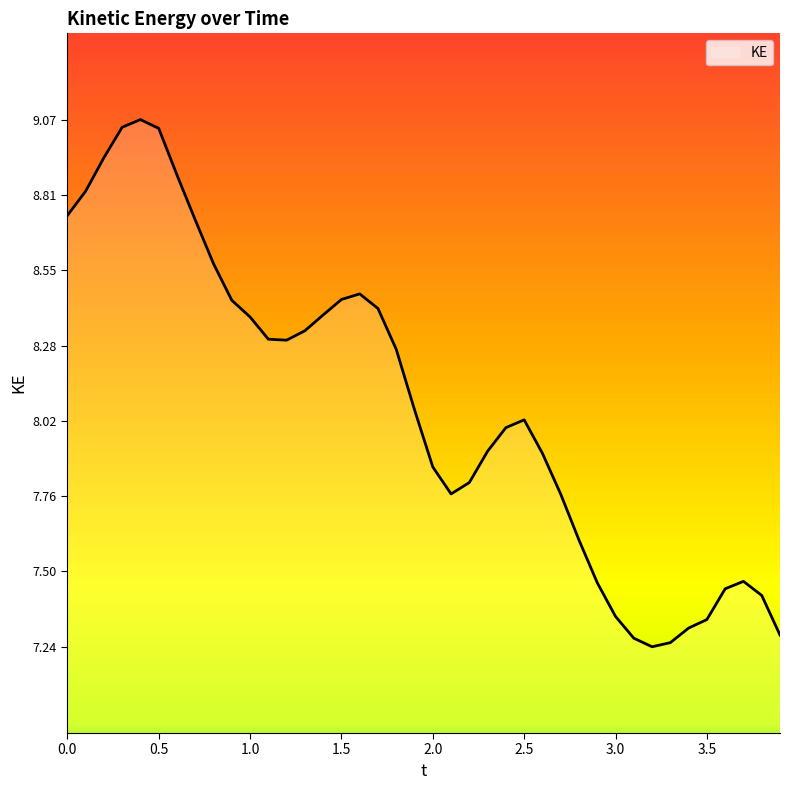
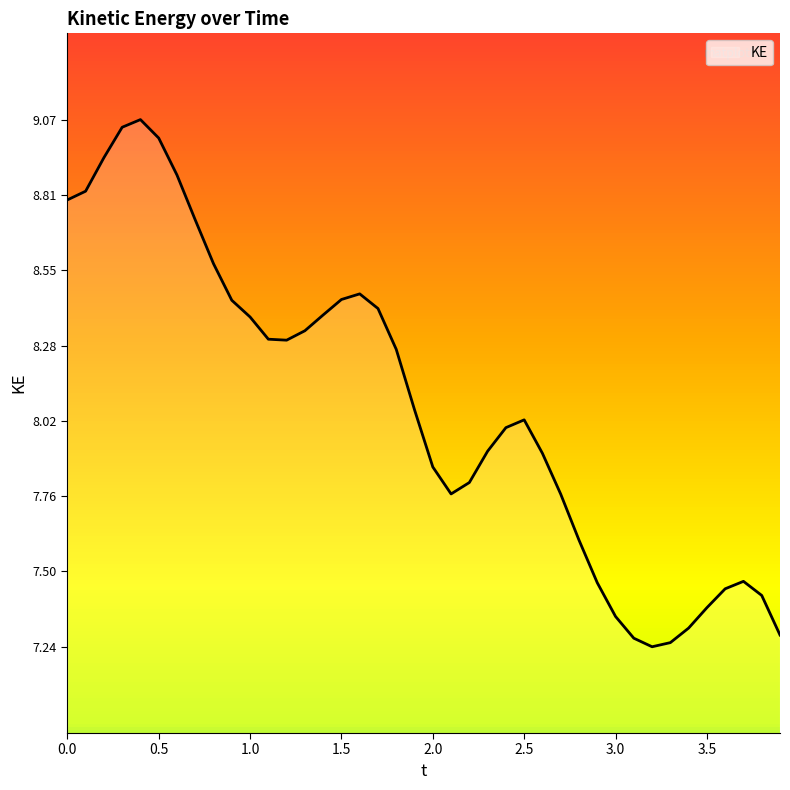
  {
-   "0.0": 8.74,
-   "0.5": 9.04,
+   "0.0": 8.79,
+   "0.5": 9.01,
    "1.0": 8.38,
    "1.5": 8.44,
    "2.0": 7.86,
    "2.5": 8.03,
    "3.0": 7.34,
-   "3.5": 7.33
+   "3.5": 7.37
  }
